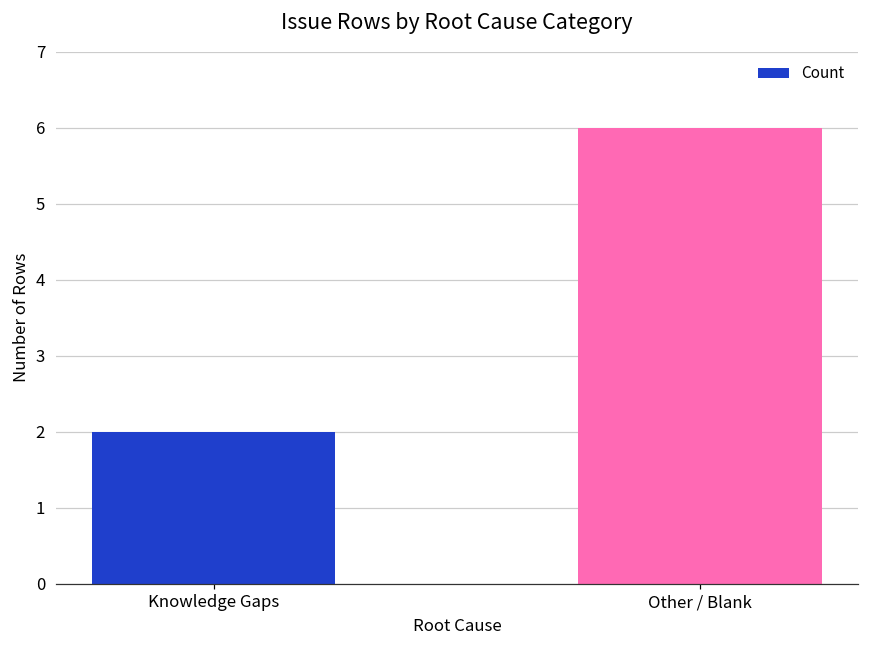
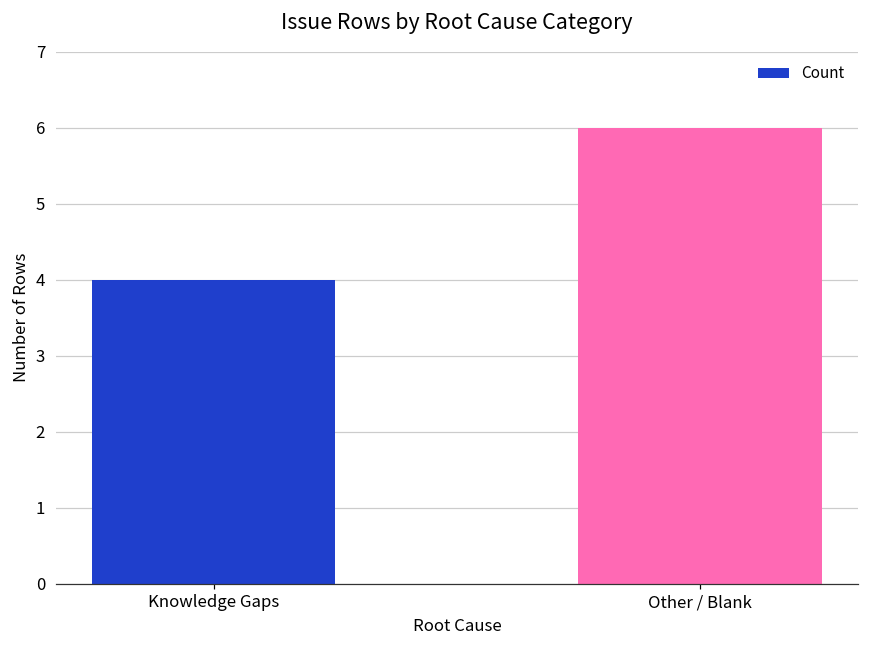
  {
-   "Knowledge Gaps": 2,
+   "Knowledge Gaps": 4,
    "Other / Blank": 6
  }
